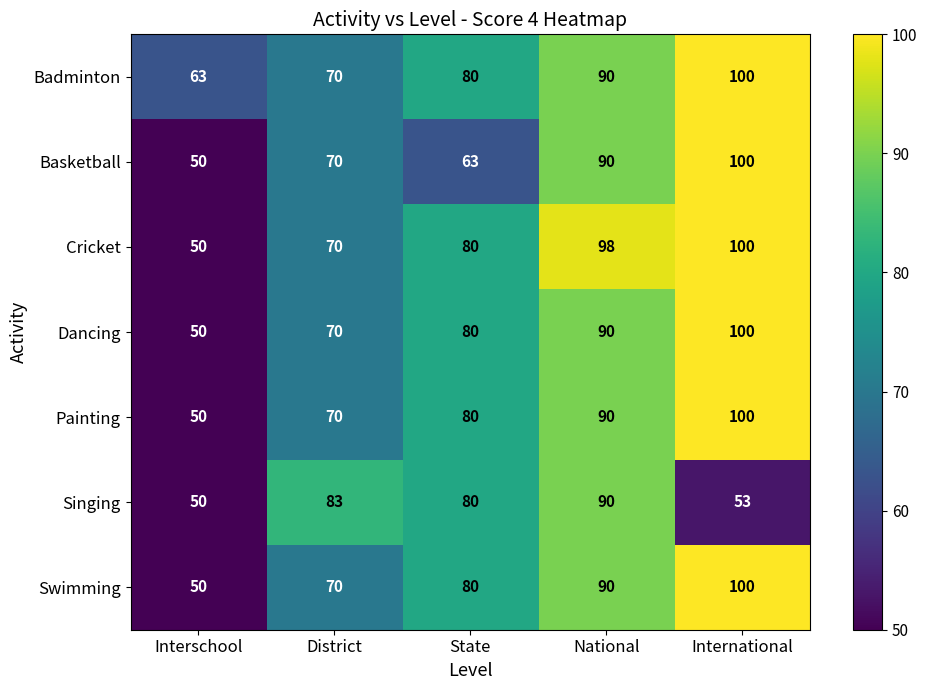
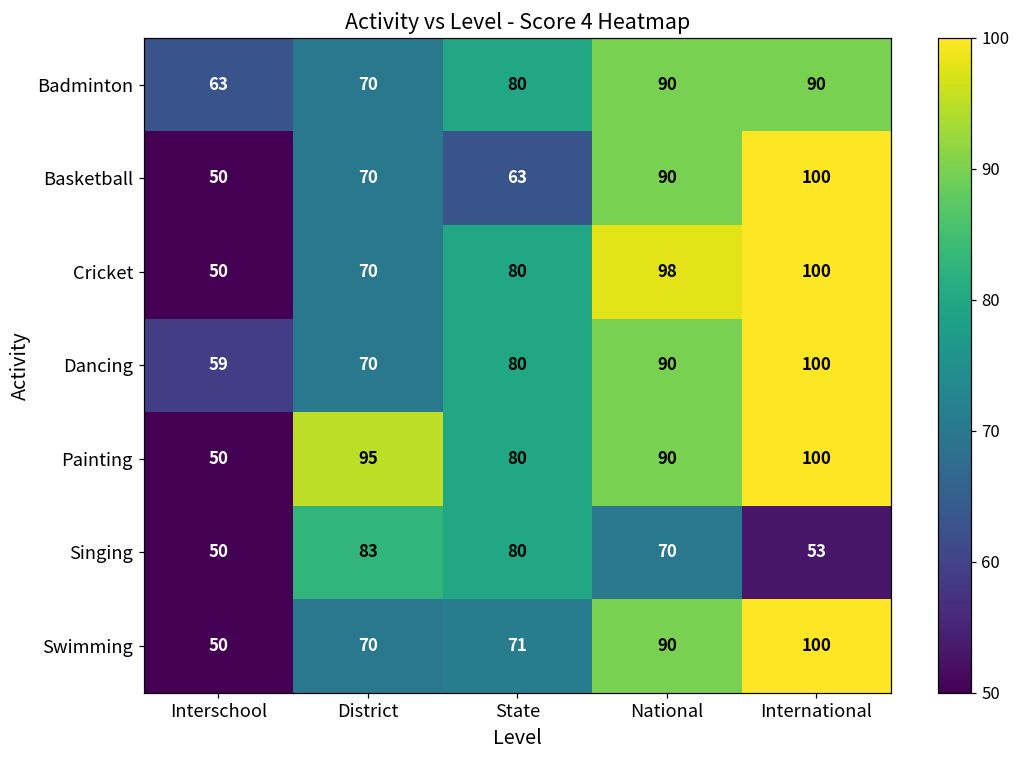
  {
    "Badminton": {
      "Interschool": 63,
      "District": 70,
      "State": 80,
      "National": 90,
-     "International": 100
+     "International": 90
    },
    "Basketball": {
      "Interschool": 50,
      "District": 70,
      "State": 63,
      "National": 90,
      "International": 100
    },
    "Cricket": {
      "Interschool": 50,
      "District": 70,
      "State": 80,
      "National": 98,
      "International": 100
    },
    "Dancing": {
-     "Interschool": 50,
+     "Interschool": 59,
      "District": 70,
      "State": 80,
      "National": 90,
      "International": 100
    },
    "Painting": {
      "Interschool": 50,
-     "District": 70,
+     "District": 95,
      "State": 80,
      "National": 90,
      "International": 100
    },
    "Singing": {
      "Interschool": 50,
      "District": 83,
      "State": 80,
-     "National": 90,
+     "National": 70,
      "International": 53
    },
    "Swimming": {
      "Interschool": 50,
      "District": 70,
-     "State": 80,
+     "State": 71,
      "National": 90,
      "International": 100
    }
  }
